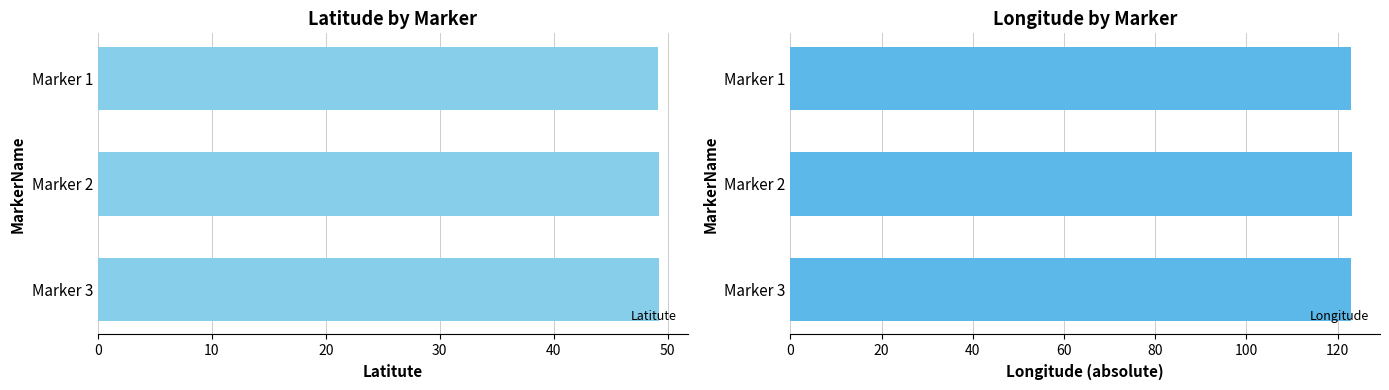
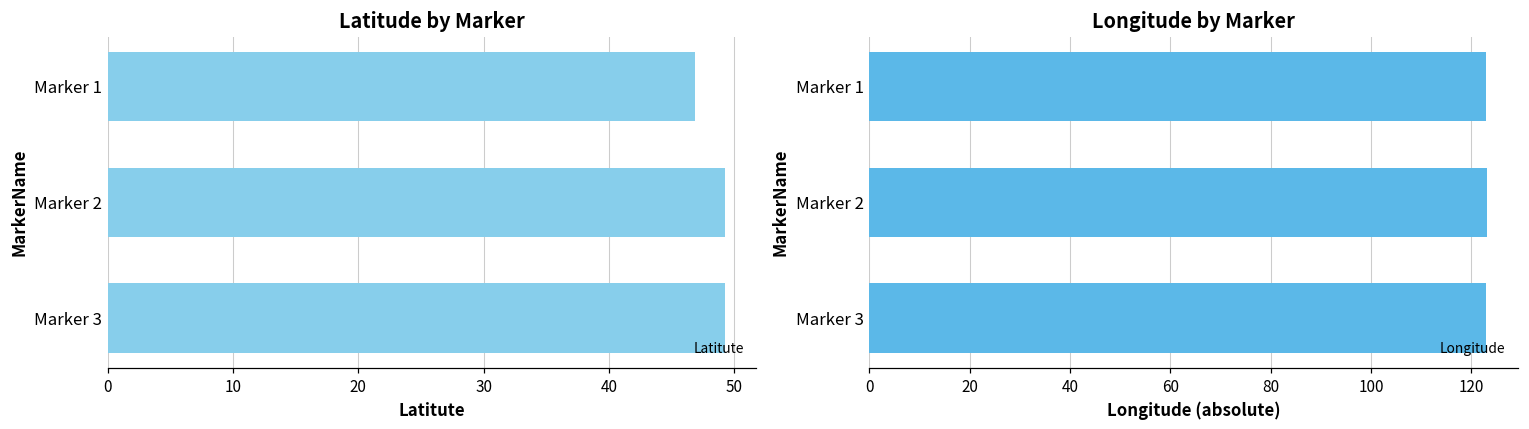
  {
    "Latitude by Marker": {
-     "Marker 1": 49.2,
+     "Marker 1": 46.9,
      "Marker 2": 49.3,
      "Marker 3": 49.2
    },
    "Longitude by Marker": {
      "Marker 1": 123,
      "Marker 2": 123,
      "Marker 3": 123
    }
  }
